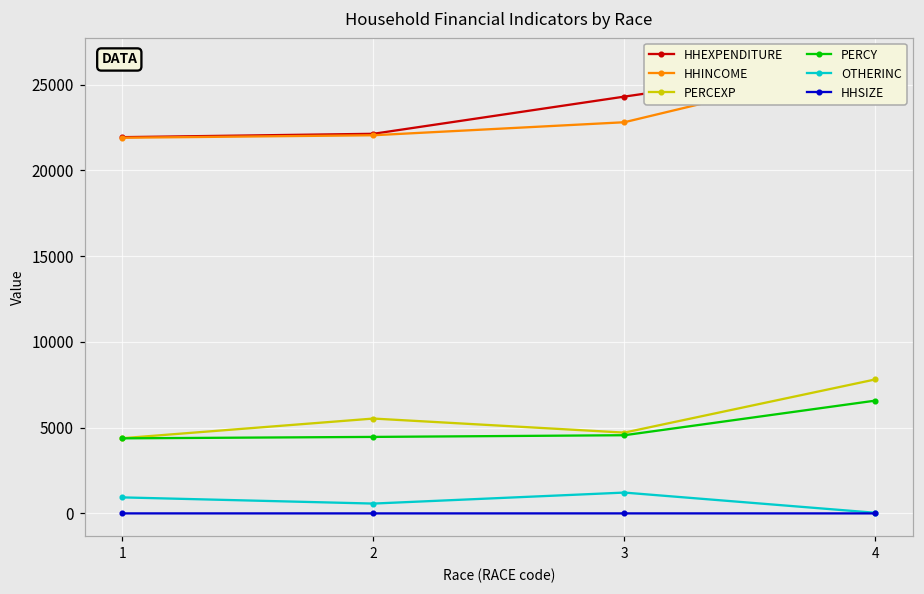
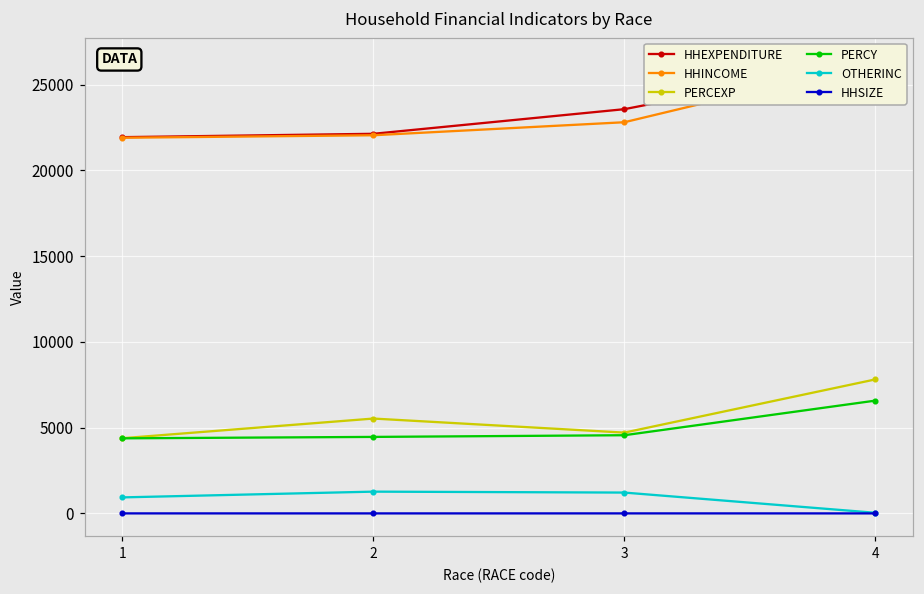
  {
    "HHEXPENDITURE": {
-     "3": 24300
+     "3": 23600
    },
    "HHINCOME": {
      "3": 22800
    },
    "PERCEXP": {
      "2": 5500,
      "4": 7800
    },
    "PERCY": {
      "2": 4500,
      "4": 6600
    },
    "OTHERINC": {
      "1": 900,
-     "2": 600,
+     "2": 1300,
      "3": 1200
    },
    "HHSIZE": {
      "1": 0,
      "2": 0,
      "3": 0
    }
  }
